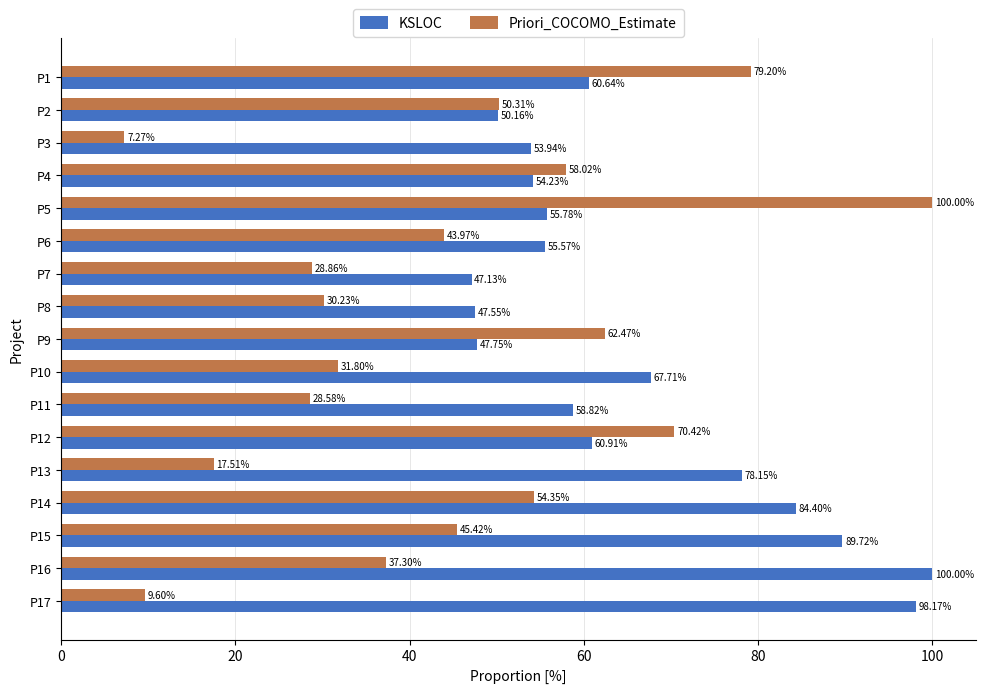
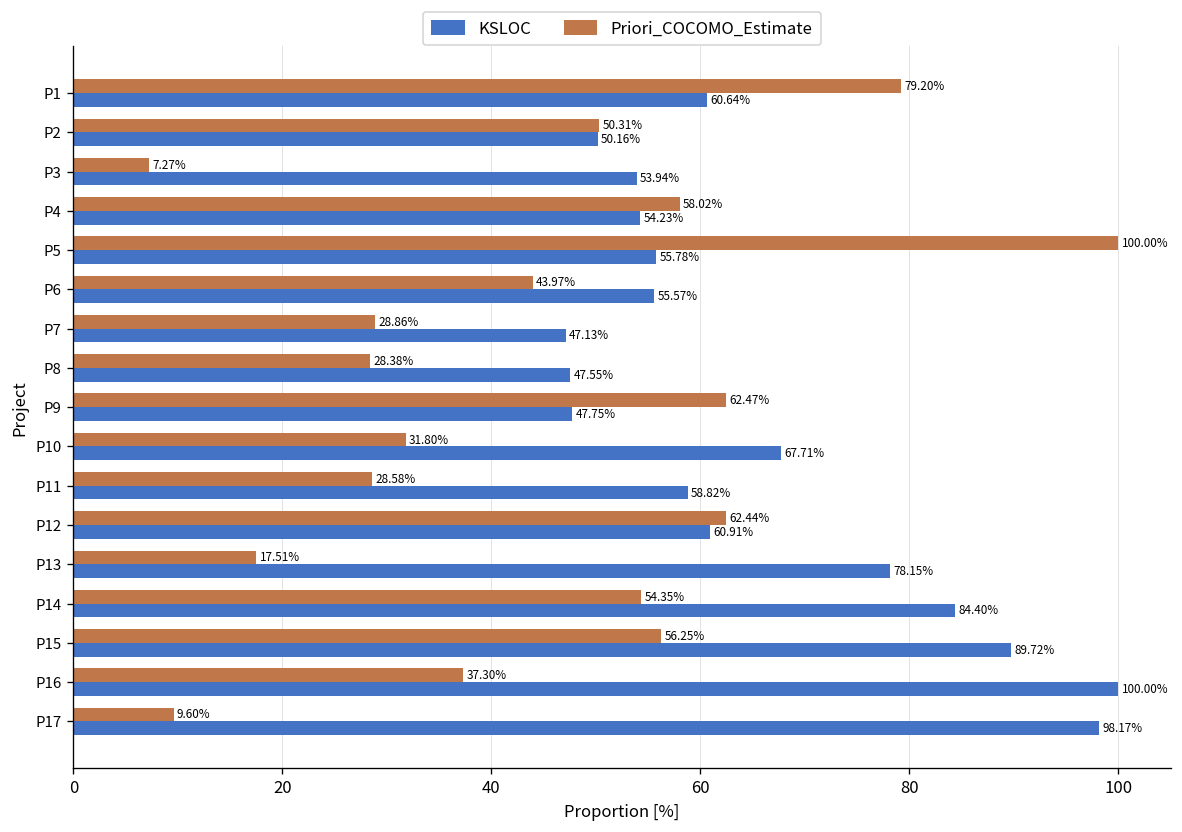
  {
    "KSLOC": {
      "P1": "60.64%",
      "P2": "50.16%",
      "P3": "53.94%",
      "P4": "54.23%",
      "P5": "55.78%",
      "P6": "55.57%",
      "P7": "47.13%",
      "P8": "47.55%",
      "P9": "47.75%",
      "P10": "67.71%",
      "P11": "58.82%",
      "P12": "60.91%",
      "P13": "78.15%",
      "P14": "84.40%",
      "P15": "89.72%",
      "P16": "100.00%",
      "P17": "98.17%"
    },
    "Priori_COCOMO_Estimate": {
      "P1": "79.20%",
      "P2": "50.31%",
      "P3": "7.27%",
      "P4": "58.02%",
      "P5": "100.00%",
      "P6": "43.97%",
      "P7": "28.86%",
-     "P8": "30.23%",
+     "P8": "28.38%",
      "P9": "62.47%",
      "P10": "31.80%",
      "P11": "28.58%",
-     "P12": "70.42%",
+     "P12": "62.44%",
      "P13": "17.51%",
      "P14": "54.35%",
-     "P15": "45.42%",
+     "P15": "56.25%",
      "P16": "37.30%",
      "P17": "9.60%"
    }
  }
